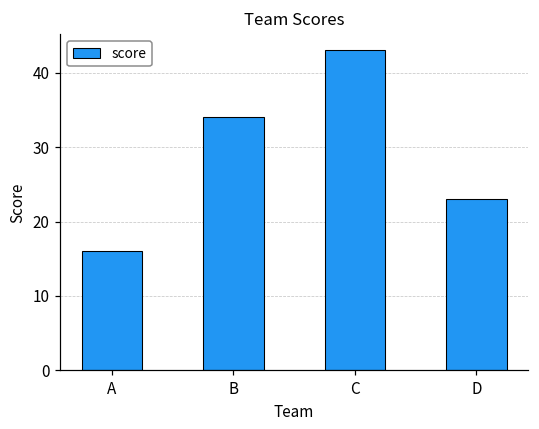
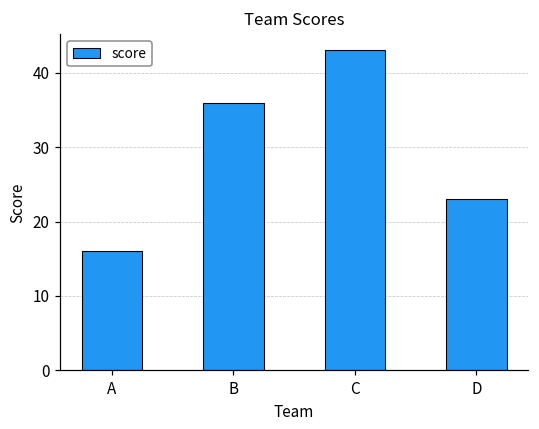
  {
    "A": 16,
-   "B": 34,
+   "B": 36,
    "C": 43,
    "D": 23
  }
